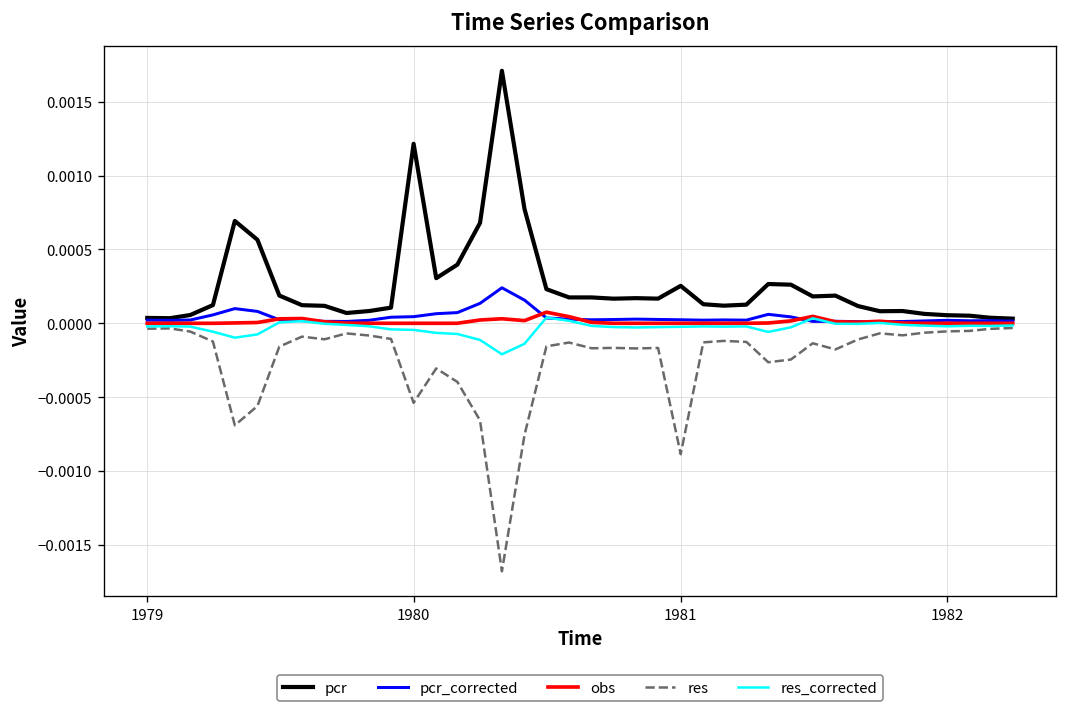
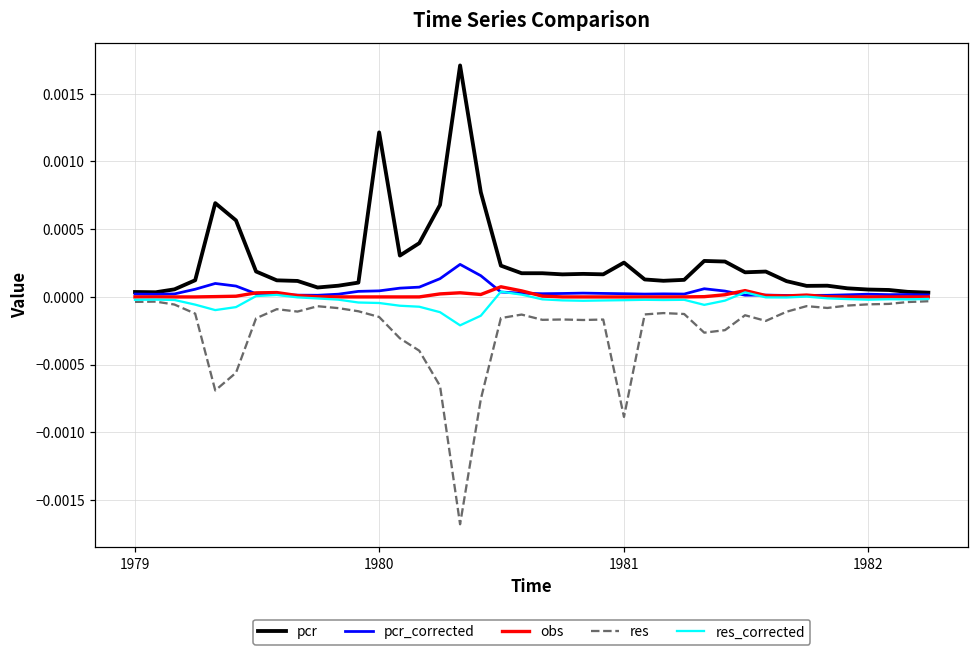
  {
    "pcr": {
      "1980": 0.00121,
      "1981": 0.00025,
      "1982": 0.00005
    },
    "pcr_corrected": {
      "1980": 0.00004,
      "1981": 0.00002
    },
    "obs": {
      "1979": 0.00000,
      "1980": 0.00000,
      "1981": 0.00000
    },
    "res": {
-     "1980": -0.00054,
+     "1980": -0.00015,
      "1981": -0.00089,
      "1982": -0.00005
    },
    "res_corrected": {
      "1980": -0.00004,
      "1981": -0.00002
    }
  }
